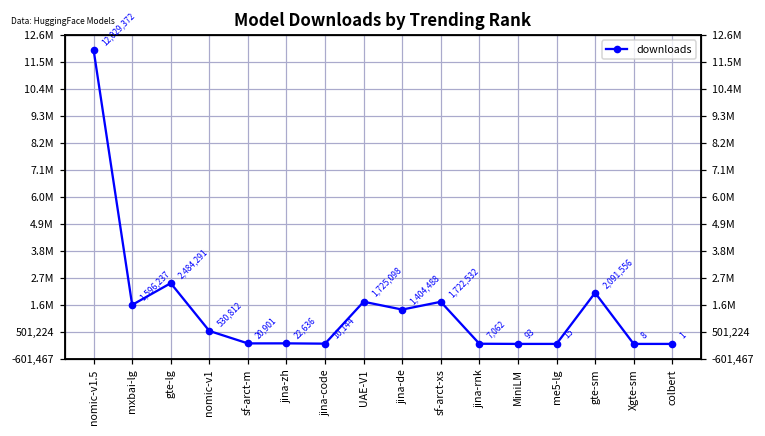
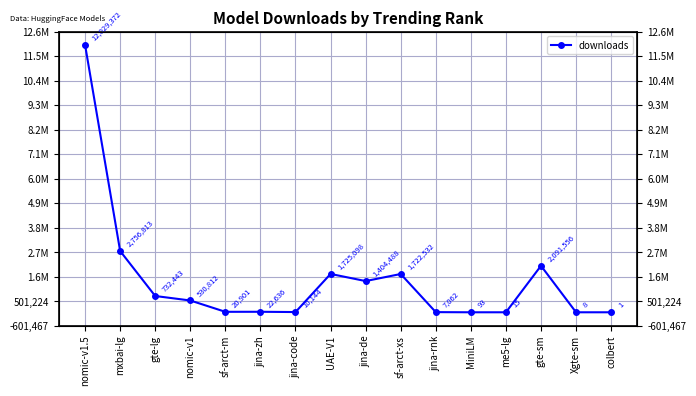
  {
    "nomic-v1.5": "12,029,372",
-   "mxbai-lg": "1,596,237",
-   "gte-lg": "2,484,291",
+   "mxbai-lg": "2,756,813",
+   "gte-lg": "732,443",
    "nomic-v1": "530,812",
    "sf-arct-m": "20,901",
    "jina-zh": "22,636",
    "jina-code": "10,144",
    "UAE-V1": "1,725,098",
    "sf-arct-xs": "1,722,532",
    "jina-rnk": "7,062",
    "MiniLM": "93",
    "me5-lg": "15",
    "gte-sm": "2,091,556",
    "Xgte-sm": "8",
    "colbert": "1"
  }
